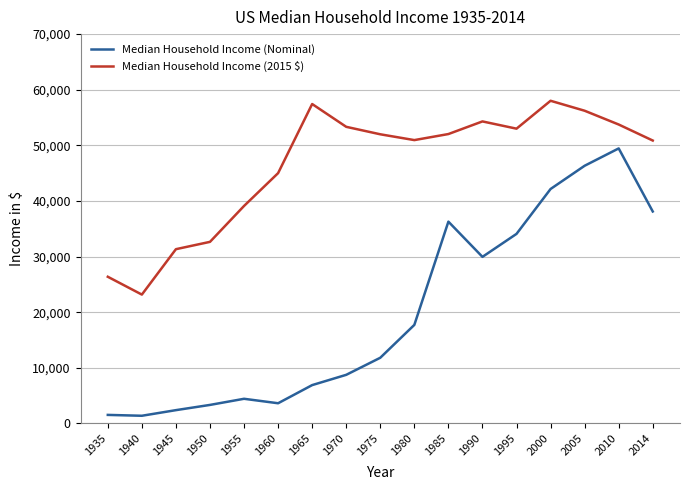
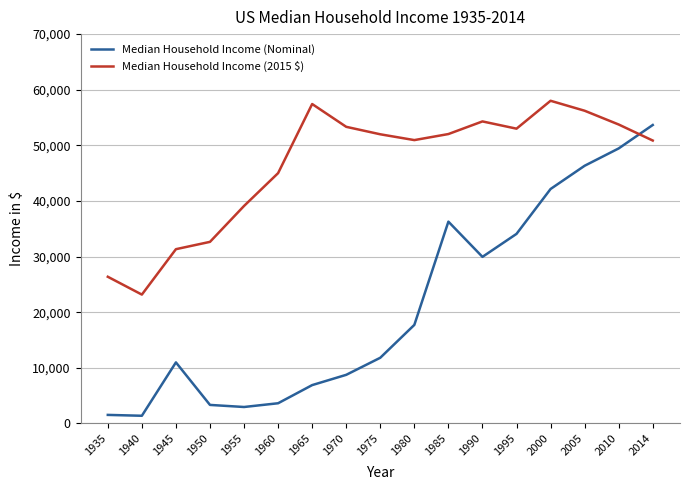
  {
    "Median Household Income (Nominal)": {
      "1935": "2,000",
      "1940": "1,000",
-     "1945": "2,000",
+     "1945": "11,000",
      "1950": "3,000",
-     "1955": "4,000",
+     "1955": "3,000",
      "1960": "4,000",
      "1965": "7,000",
      "1970": "9,000",
      "1975": "12,000",
      "1980": "18,000",
      "1985": "36,000",
      "1990": "30,000",
      "1995": "34,000",
      "2000": "42,000",
      "2005": "46,000",
      "2010": "49,000",
-     "2014": "38,000"
+     "2014": "54,000"
    },
    "Median Household Income (2015 $)": {
      "1935": "26,000",
      "1940": "23,000",
      "1945": "31,000",
      "1950": "33,000",
      "1955": "39,000",
      "1960": "45,000",
      "1965": "57,000",
      "1970": "53,000",
      "1975": "52,000",
      "1980": "51,000",
      "1985": "52,000",
      "1990": "54,000",
      "1995": "53,000",
      "2000": "58,000",
      "2005": "56,000",
      "2010": "54,000",
      "2014": "51,000"
    }
  }
